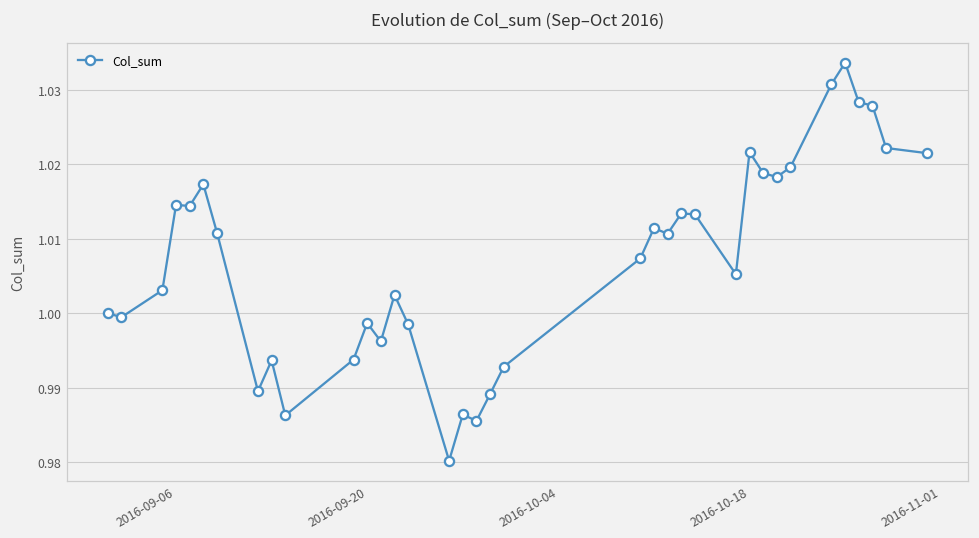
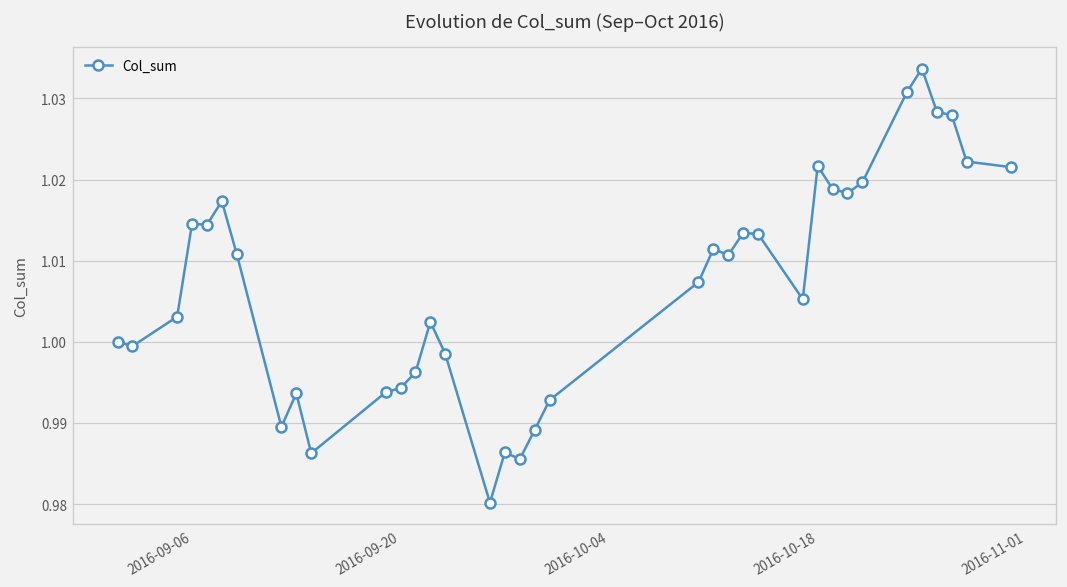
  {
    "2016-09-06": 1.015,
-   "2016-09-20": 0.999,
+   "2016-09-20": 0.994,
    "2016-10-18": 1.022
  }
